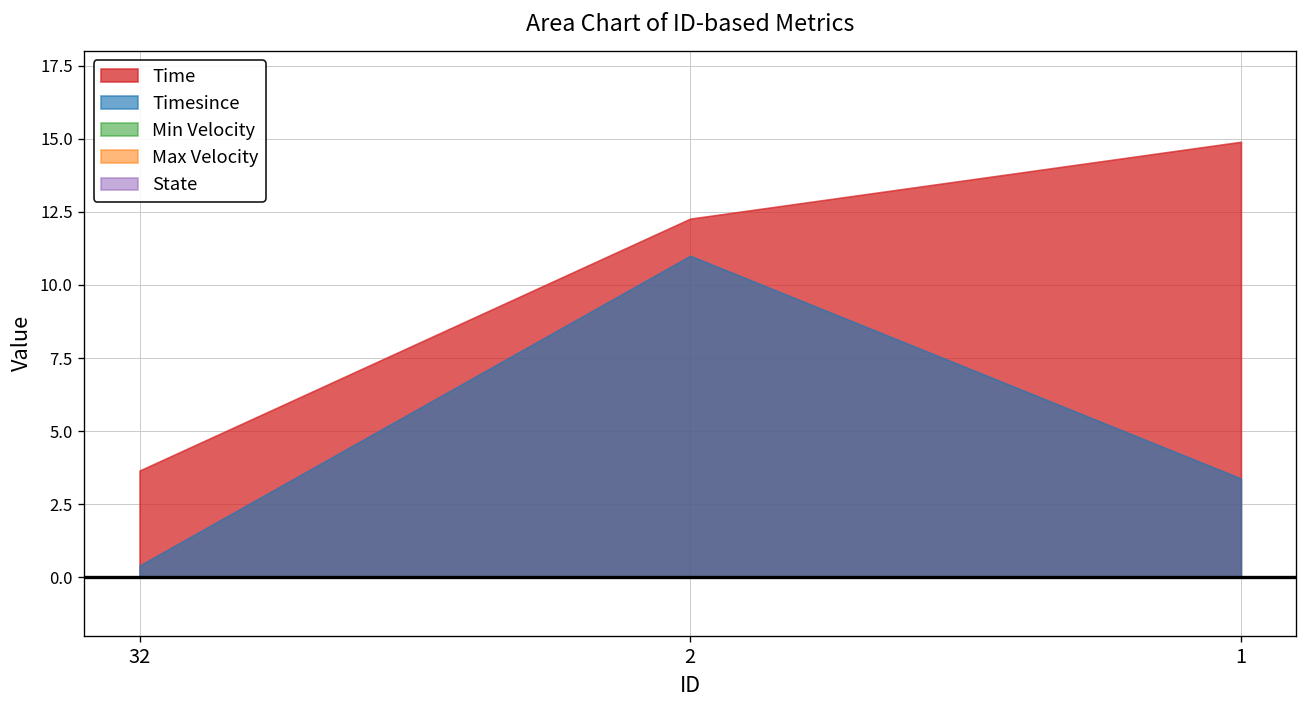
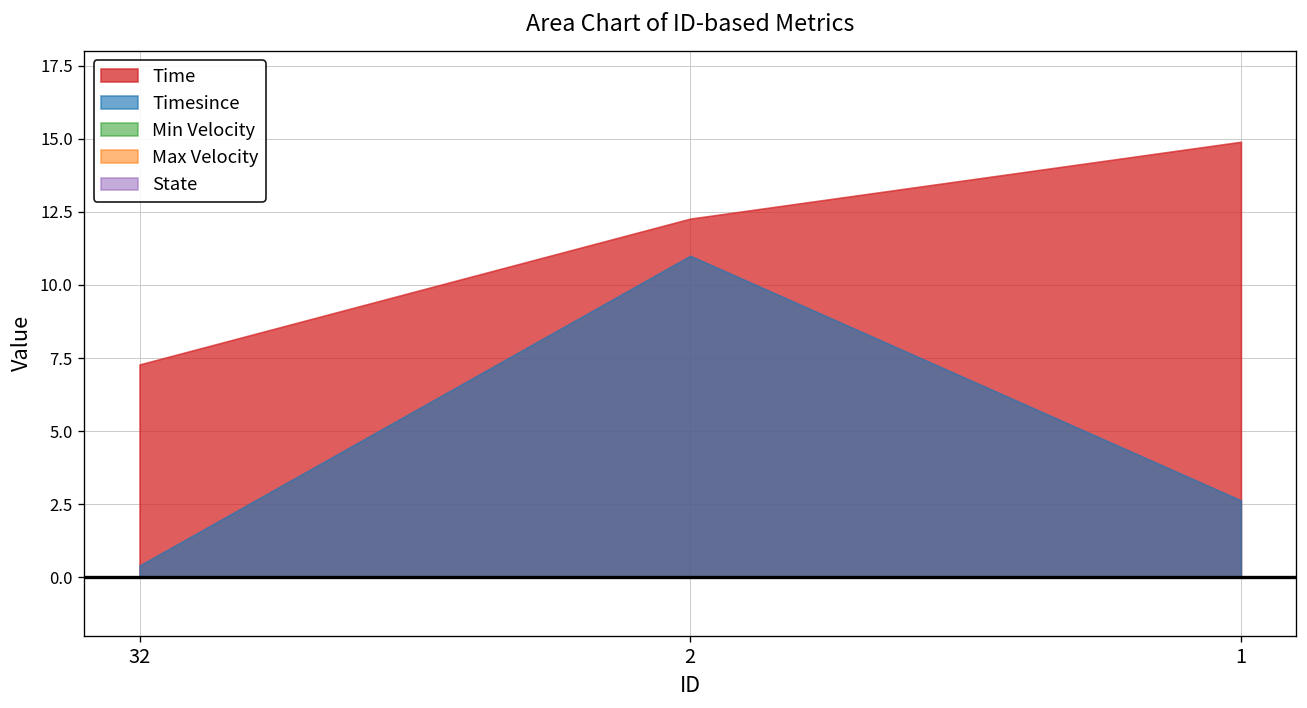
  {
    "Time": {
-     "32": 3.7,
+     "32": 7.3,
      "2": 12.3,
      "1": 14.9
    },
    "Timesince": {
      "32": 0.4,
      "2": 11.0,
-     "1": 3.4
+     "1": 2.6
    },
    "State": {
      "32": 0.0,
      "2": 0.0,
      "1": 0.0
    }
  }
